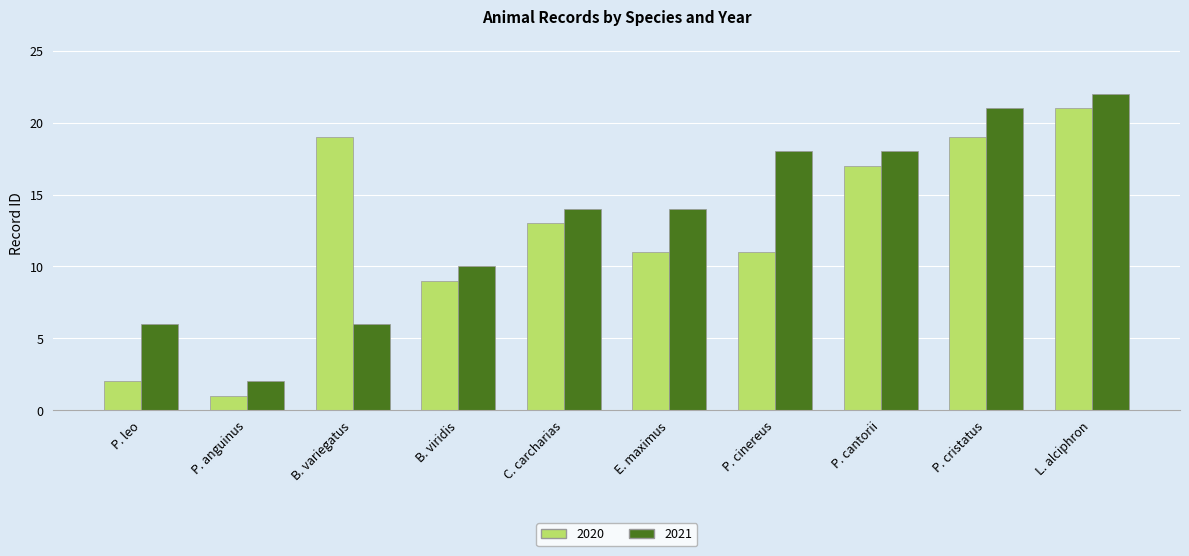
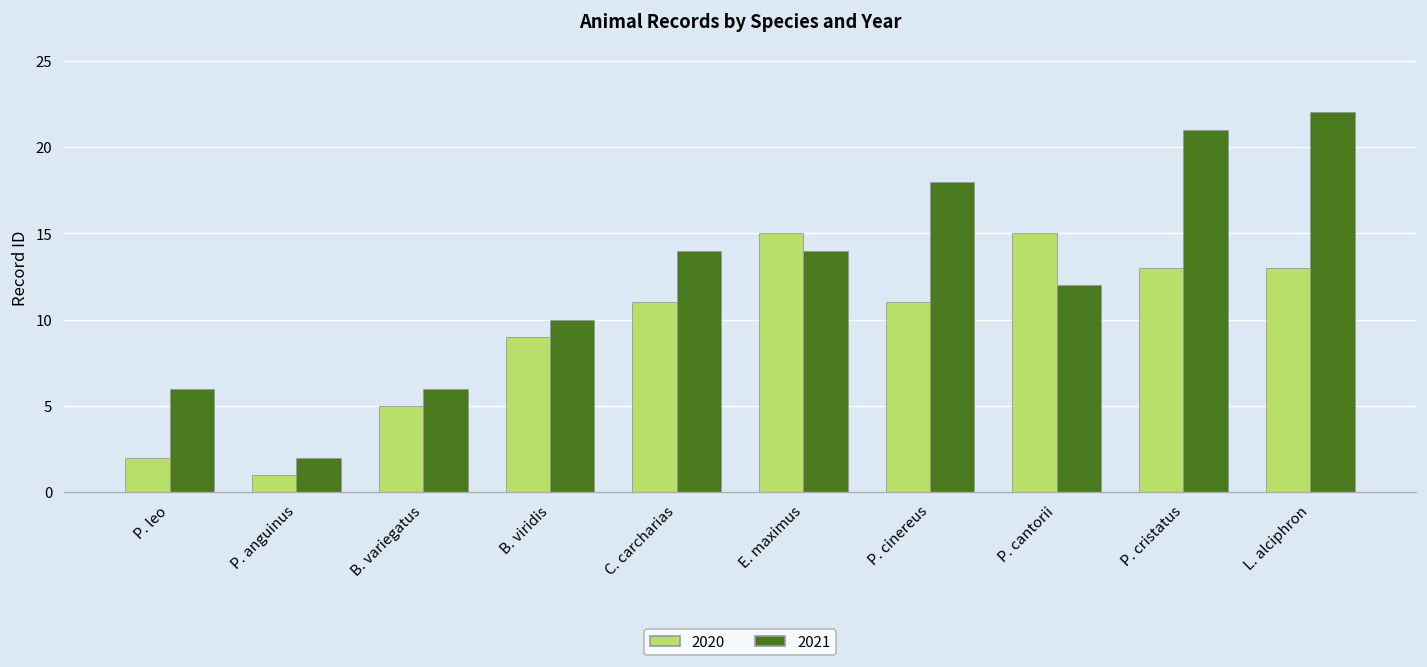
  {
    "2020": {
      "P. leo": 2,
      "P. anguinus": 1,
-     "B. variegatus": 19,
+     "B. variegatus": 5,
      "B. viridis": 9,
-     "C. carcharias": 13,
-     "E. maximus": 11,
+     "C. carcharias": 11,
+     "E. maximus": 15,
      "P. cinereus": 11,
-     "P. cantorii": 17,
-     "P. cristatus": 19,
-     "L. alciphron": 21
+     "P. cantorii": 15,
+     "P. cristatus": 13,
+     "L. alciphron": 13
    },
    "2021": {
      "P. leo": 6,
      "P. anguinus": 2,
      "B. variegatus": 6,
      "B. viridis": 10,
      "C. carcharias": 14,
      "E. maximus": 14,
      "P. cinereus": 18,
-     "P. cantorii": 18,
+     "P. cantorii": 12,
      "P. cristatus": 21,
      "L. alciphron": 22
    }
  }
